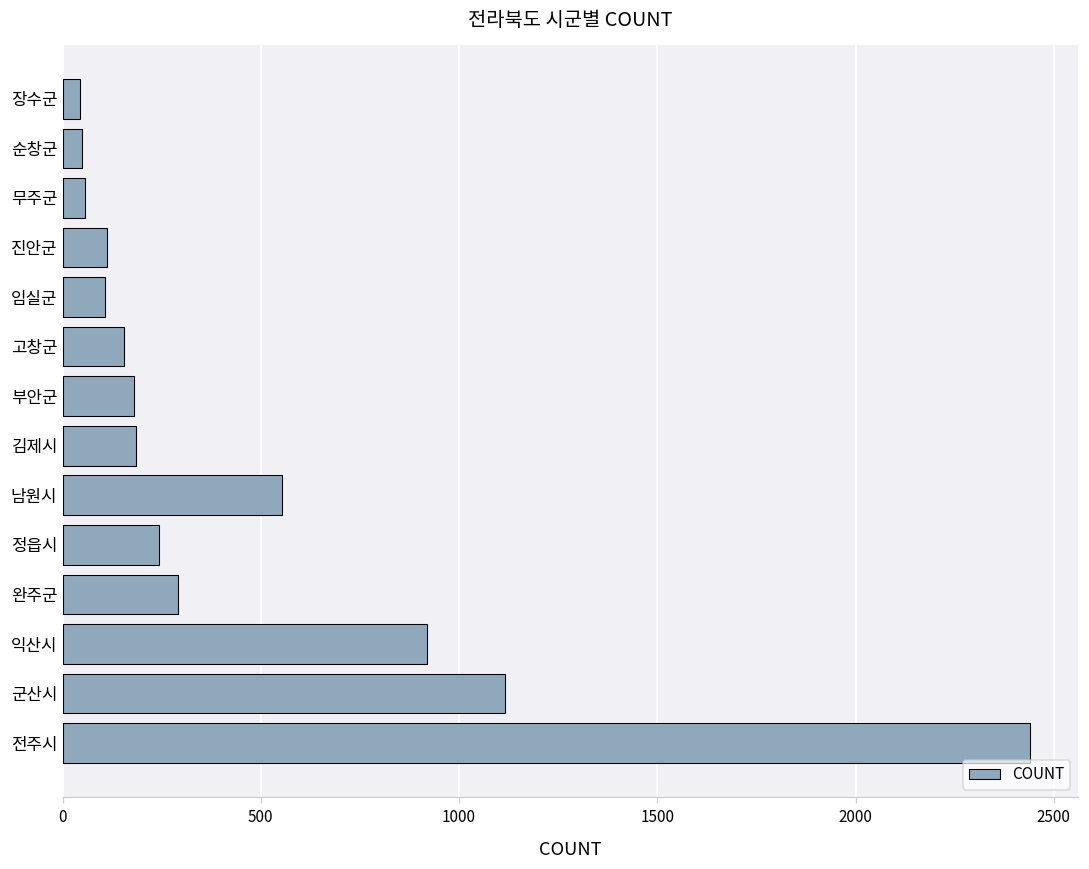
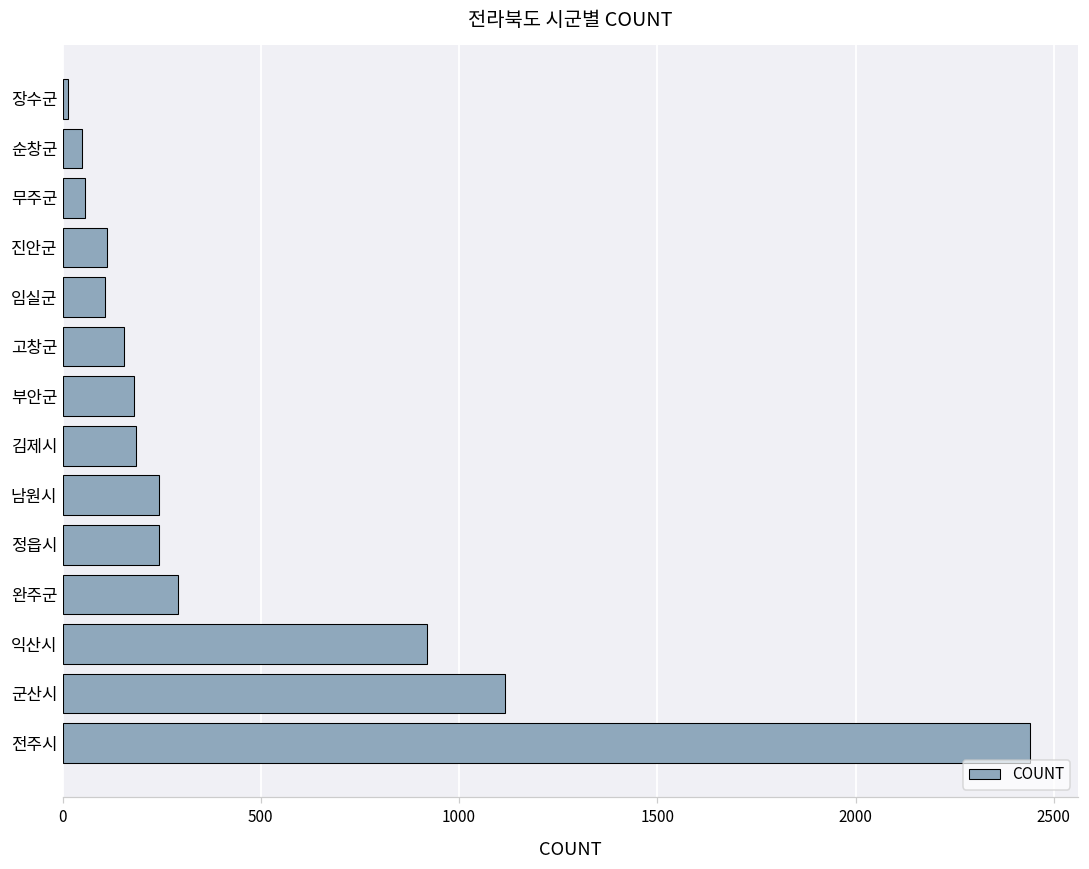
  {
-   "장수군": 40,
+   "장수군": 20,
    "순창군": 50,
    "무주군": 60,
    "진안군": 110,
    "임실군": 110,
    "고창군": 160,
    "부안군": 180,
    "김제시": 190,
-   "남원시": 550,
+   "남원시": 240,
    "정읍시": 240,
    "완주군": 290,
    "익산시": 920,
    "군산시": 1120,
    "전주시": 2440
  }
